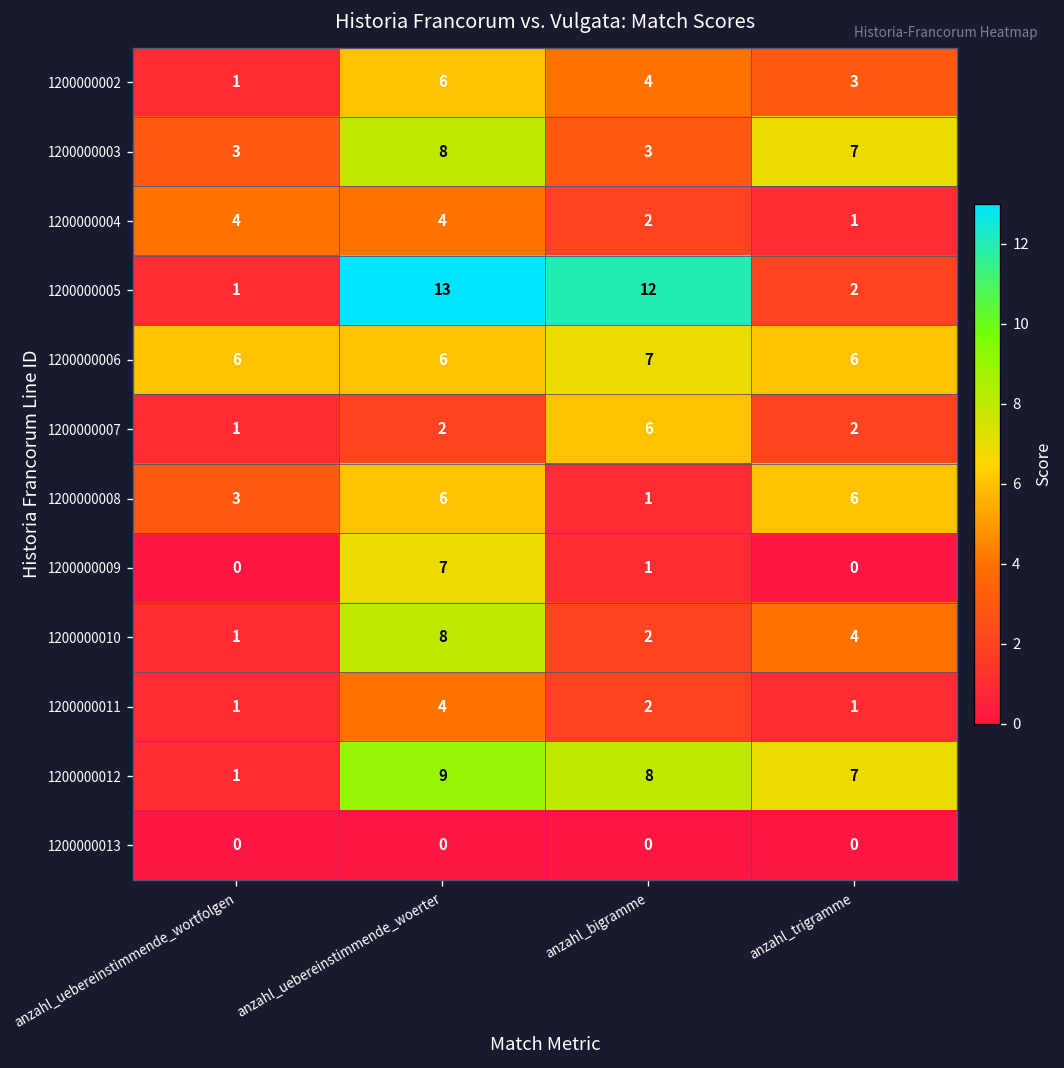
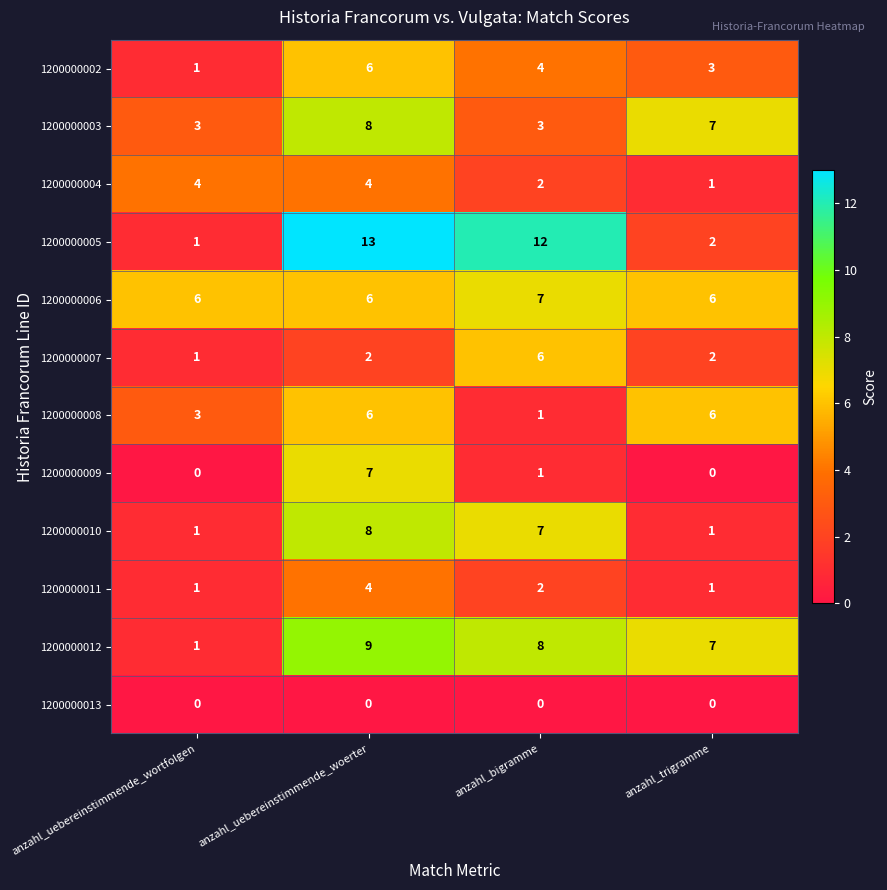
  {
    "1200000002": {
      "anzahl_uebereinstimmende_wortfolgen": 1,
      "anzahl_uebereinstimmende_woerter": 6,
      "anzahl_bigramme": 4,
      "anzahl_trigramme": 3
    },
    "1200000003": {
      "anzahl_uebereinstimmende_wortfolgen": 3,
      "anzahl_uebereinstimmende_woerter": 8,
      "anzahl_bigramme": 3,
      "anzahl_trigramme": 7
    },
    "1200000004": {
      "anzahl_uebereinstimmende_wortfolgen": 4,
      "anzahl_uebereinstimmende_woerter": 4,
      "anzahl_bigramme": 2,
      "anzahl_trigramme": 1
    },
    "1200000005": {
      "anzahl_uebereinstimmende_wortfolgen": 1,
      "anzahl_uebereinstimmende_woerter": 13,
      "anzahl_bigramme": 12,
      "anzahl_trigramme": 2
    },
    "1200000006": {
      "anzahl_uebereinstimmende_wortfolgen": 6,
      "anzahl_uebereinstimmende_woerter": 6,
      "anzahl_bigramme": 7,
      "anzahl_trigramme": 6
    },
    "1200000007": {
      "anzahl_uebereinstimmende_wortfolgen": 1,
      "anzahl_uebereinstimmende_woerter": 2,
      "anzahl_bigramme": 6,
      "anzahl_trigramme": 2
    },
    "1200000008": {
      "anzahl_uebereinstimmende_wortfolgen": 3,
      "anzahl_uebereinstimmende_woerter": 6,
      "anzahl_bigramme": 1,
      "anzahl_trigramme": 6
    },
    "1200000009": {
      "anzahl_uebereinstimmende_wortfolgen": 0,
      "anzahl_uebereinstimmende_woerter": 7,
      "anzahl_bigramme": 1,
      "anzahl_trigramme": 0
    },
    "1200000010": {
      "anzahl_uebereinstimmende_wortfolgen": 1,
      "anzahl_uebereinstimmende_woerter": 8,
-     "anzahl_bigramme": 2,
-     "anzahl_trigramme": 4
+     "anzahl_bigramme": 7,
+     "anzahl_trigramme": 1
    },
    "1200000011": {
      "anzahl_uebereinstimmende_wortfolgen": 1,
      "anzahl_uebereinstimmende_woerter": 4,
      "anzahl_bigramme": 2,
      "anzahl_trigramme": 1
    },
    "1200000012": {
      "anzahl_uebereinstimmende_wortfolgen": 1,
      "anzahl_uebereinstimmende_woerter": 9,
      "anzahl_bigramme": 8,
      "anzahl_trigramme": 7
    },
    "1200000013": {
      "anzahl_uebereinstimmende_wortfolgen": 0,
      "anzahl_uebereinstimmende_woerter": 0,
      "anzahl_bigramme": 0,
      "anzahl_trigramme": 0
    }
  }
